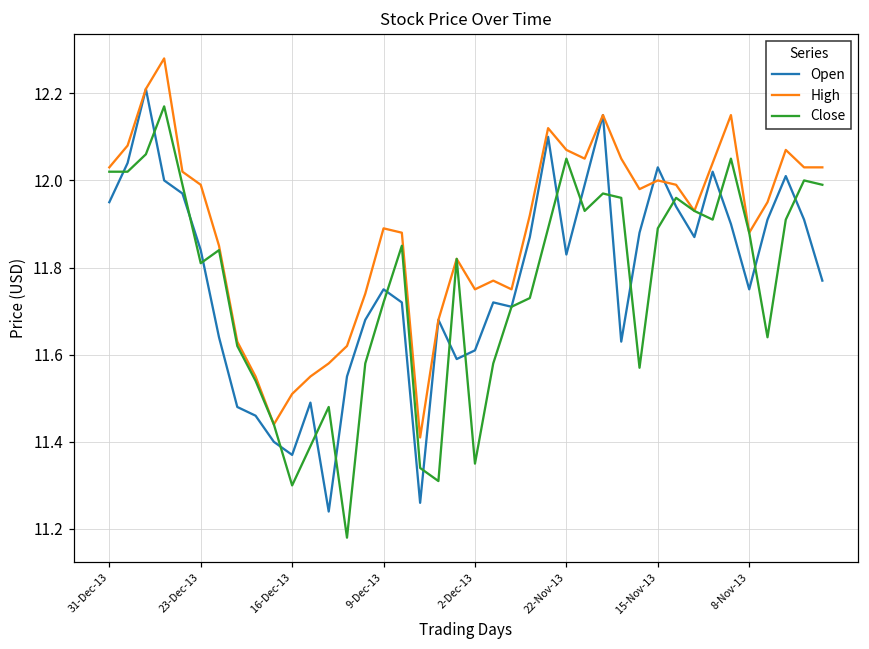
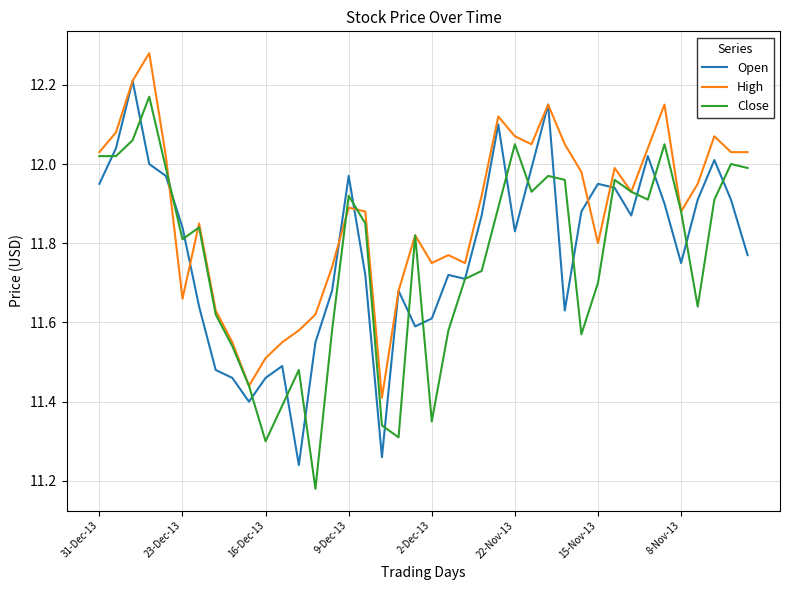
  {
    "Open": {
      "31-Dec-13": 11.95,
      "23-Dec-13": 11.84,
-     "16-Dec-13": 11.37,
-     "9-Dec-13": 11.75,
+     "16-Dec-13": 11.46,
+     "9-Dec-13": 11.97,
      "2-Dec-13": 11.61,
      "22-Nov-13": 11.83,
-     "15-Nov-13": 12.03,
+     "15-Nov-13": 11.95,
      "8-Nov-13": 11.75
    },
    "High": {
      "31-Dec-13": 12.03,
-     "23-Dec-13": 11.99,
+     "23-Dec-13": 11.66,
      "16-Dec-13": 11.51,
      "9-Dec-13": 11.89,
      "2-Dec-13": 11.75,
      "22-Nov-13": 12.07,
-     "15-Nov-13": 12.0
+     "15-Nov-13": 11.8
    },
    "Close": {
      "31-Dec-13": 12.02,
      "23-Dec-13": 11.81,
      "16-Dec-13": 11.30,
-     "9-Dec-13": 11.72,
+     "9-Dec-13": 11.92,
      "2-Dec-13": 11.35,
      "22-Nov-13": 12.05,
-     "15-Nov-13": 11.89
+     "15-Nov-13": 11.70
    }
  }
